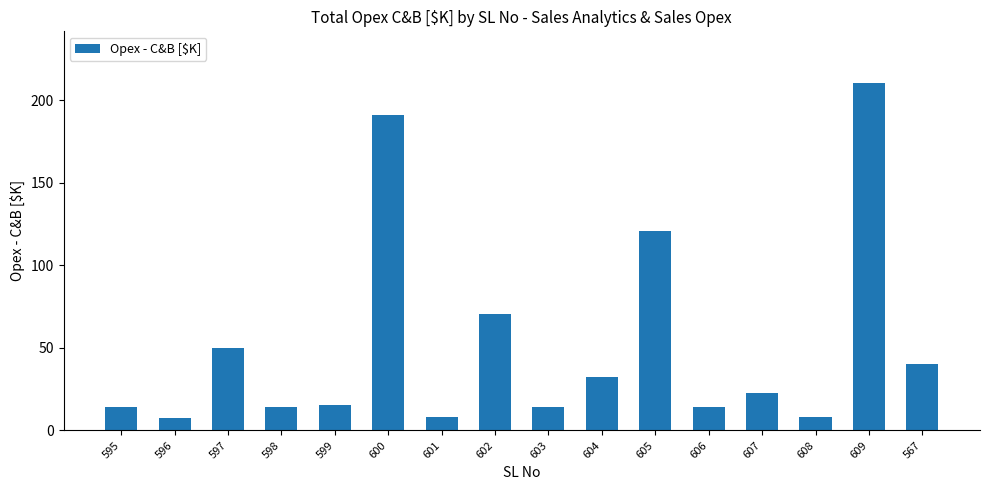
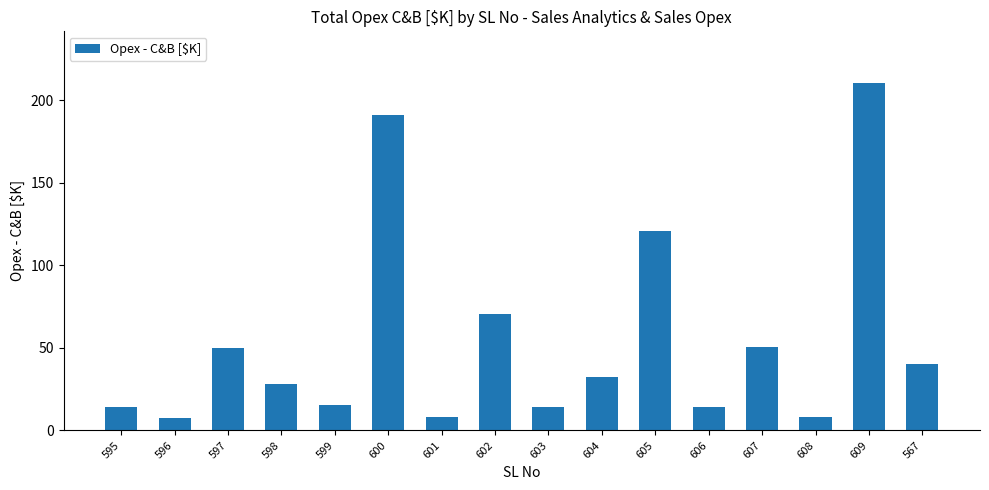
  {
    "595": 14,
    "596": 7,
    "597": 50,
-   "598": 14,
+   "598": 28,
    "599": 15,
    "600": 191,
    "601": 8,
    "602": 70,
    "603": 14,
    "604": 32,
    "605": 121,
    "606": 14,
-   "607": 23,
+   "607": 50,
    "608": 8,
    "609": 210,
    "567": 40
  }
